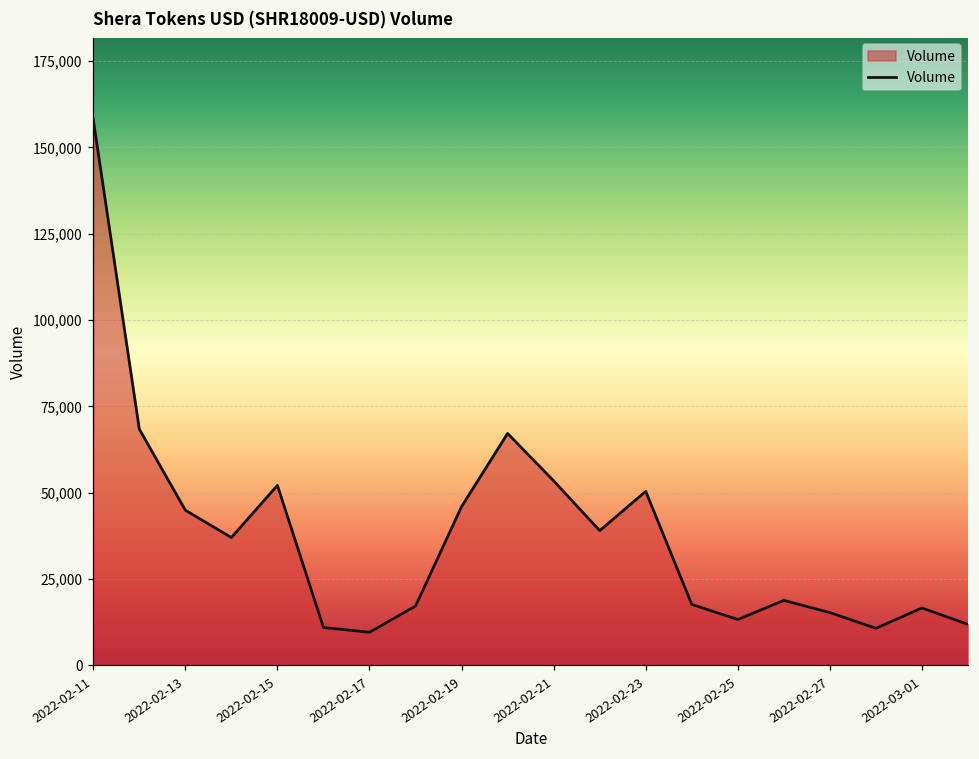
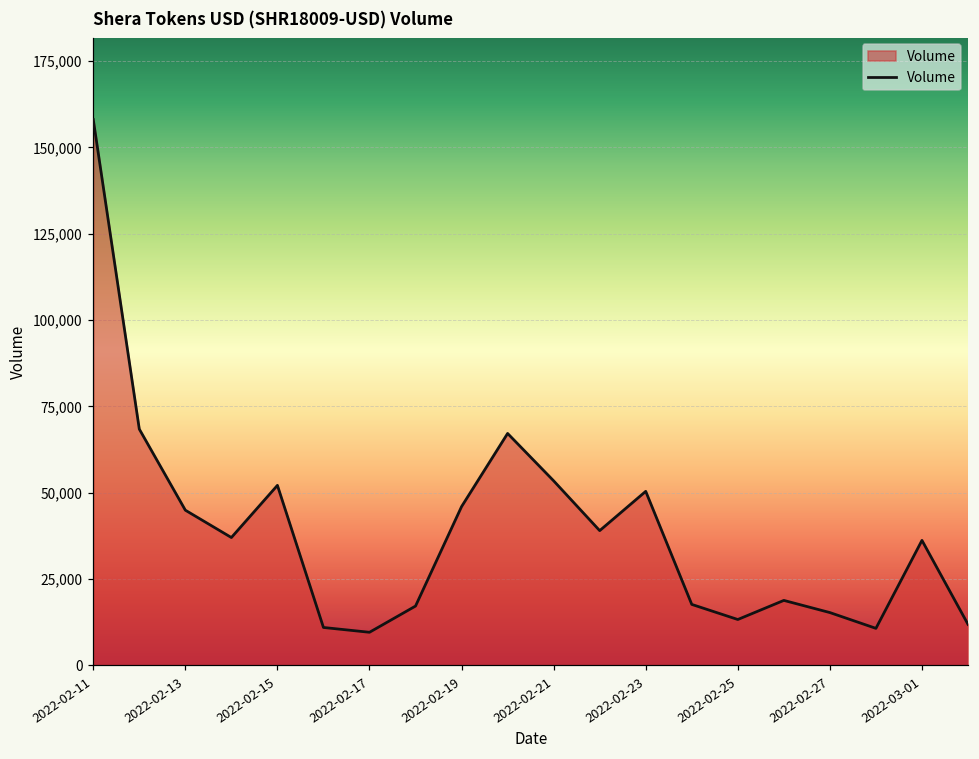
  {
    "2022-02-11": "158,000",
    "2022-02-13": "45,000",
    "2022-02-15": "52,000",
    "2022-02-17": "10,000",
    "2022-02-19": "46,000",
    "2022-02-21": "53,000",
    "2022-02-23": "50,000",
    "2022-02-25": "13,000",
    "2022-02-27": "15,000",
-   "2022-03-01": "17,000"
+   "2022-03-01": "36,000"
  }
